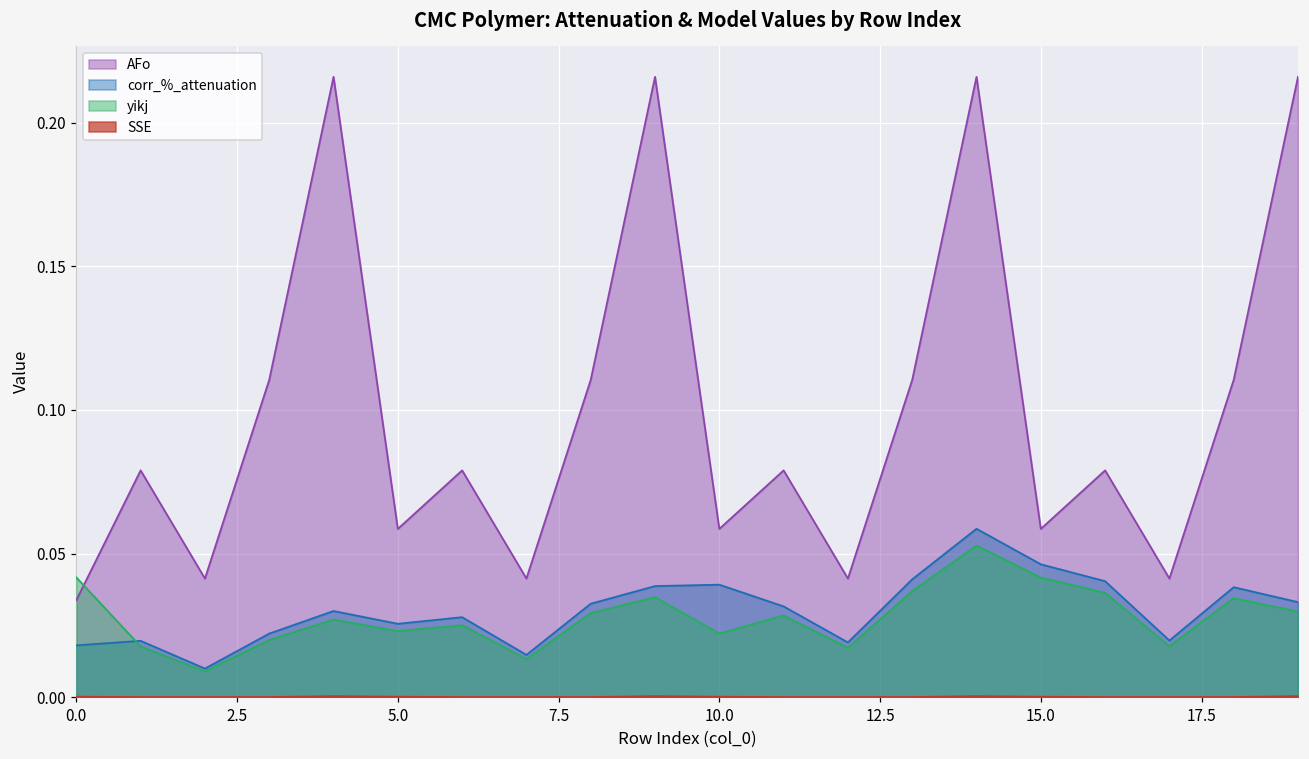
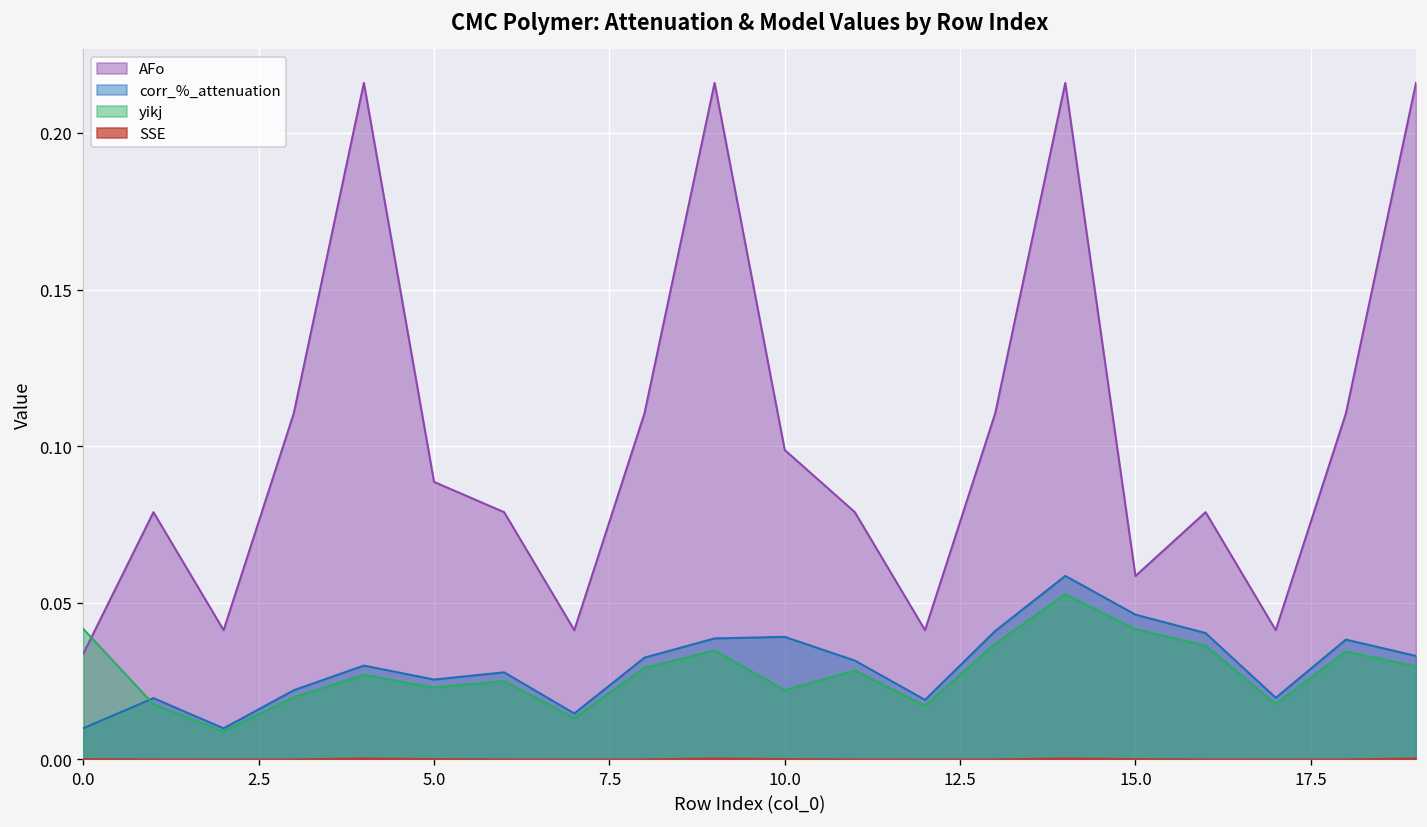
  {
    "AFo": {
      "0.0": 0.034,
-     "5.0": 0.059,
-     "10.0": 0.059,
+     "5.0": 0.089,
+     "10.0": 0.099,
      "15.0": 0.059
    },
    "corr_%_attenuation": {
-     "0.0": 0.018,
+     "0.0": 0.010,
      "5.0": 0.026,
      "10.0": 0.039,
      "15.0": 0.046
    },
    "yikj": {
      "0.0": 0.042,
      "5.0": 0.023,
      "10.0": 0.022,
      "15.0": 0.042
    },
    "SSE": {
      "0.0": 0.000,
      "5.0": 0.000,
      "10.0": 0.000,
      "15.0": 0.000
    }
  }
